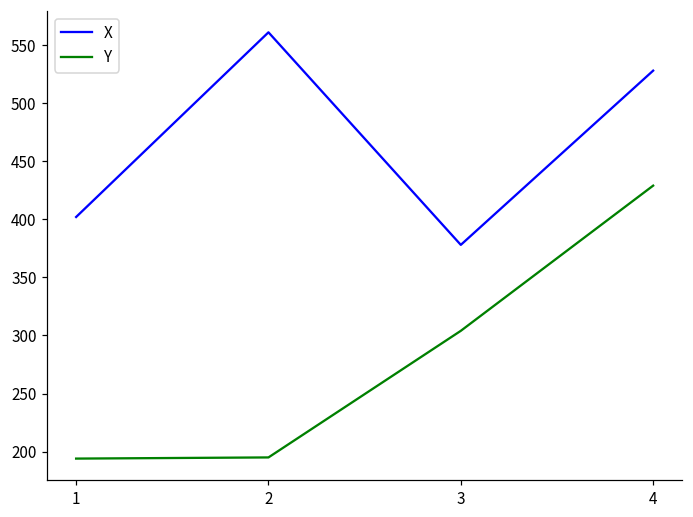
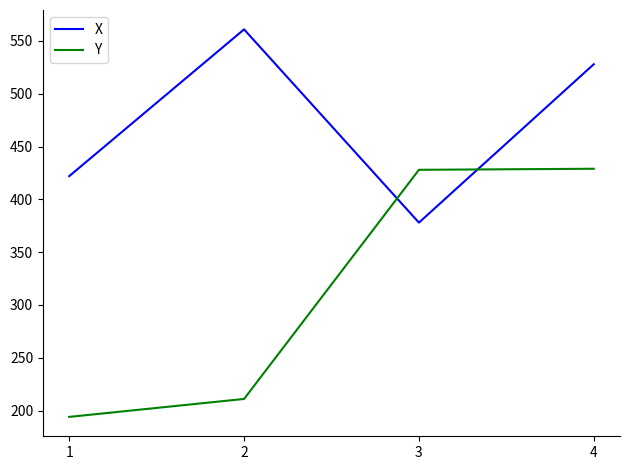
  {
    "X": {
-     "1": 402,
+     "1": 422,
      "2": 561,
      "3": 378,
      "4": 528
    },
    "Y": {
      "1": 194,
-     "2": 195,
-     "3": 304,
+     "2": 211,
+     "3": 428,
      "4": 429
    }
  }
